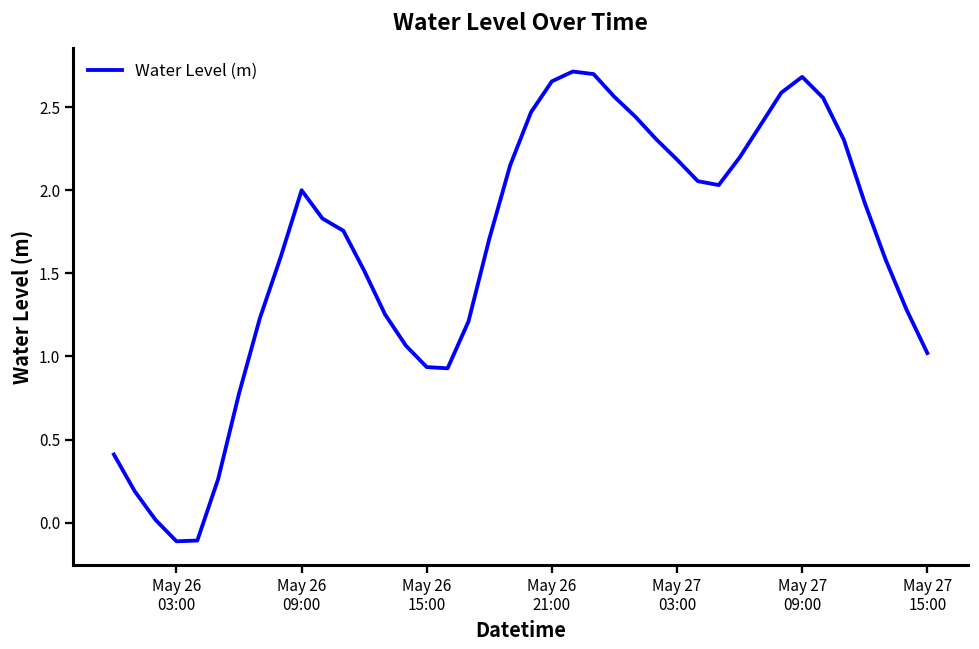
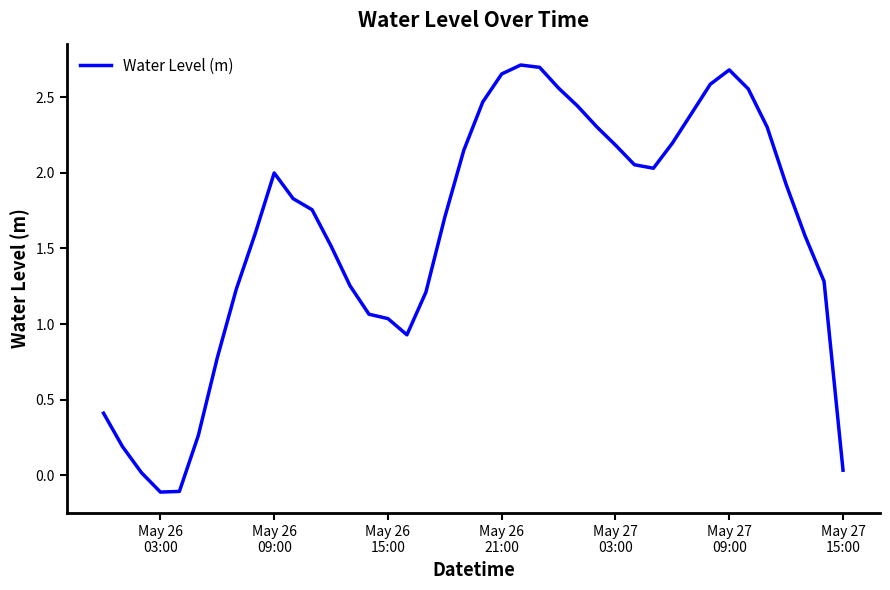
  {
    "May 26 03:00": -0.11,
    "May 26 09:00": 2.00,
-   "May 26 15:00": 0.94,
+   "May 26 15:00": 1.04,
    "May 26 21:00": 2.65,
    "May 27 03:00": 2.18,
    "May 27 09:00": 2.68,
-   "May 27 15:00": 1.02
+   "May 27 15:00": 0.03
  }
